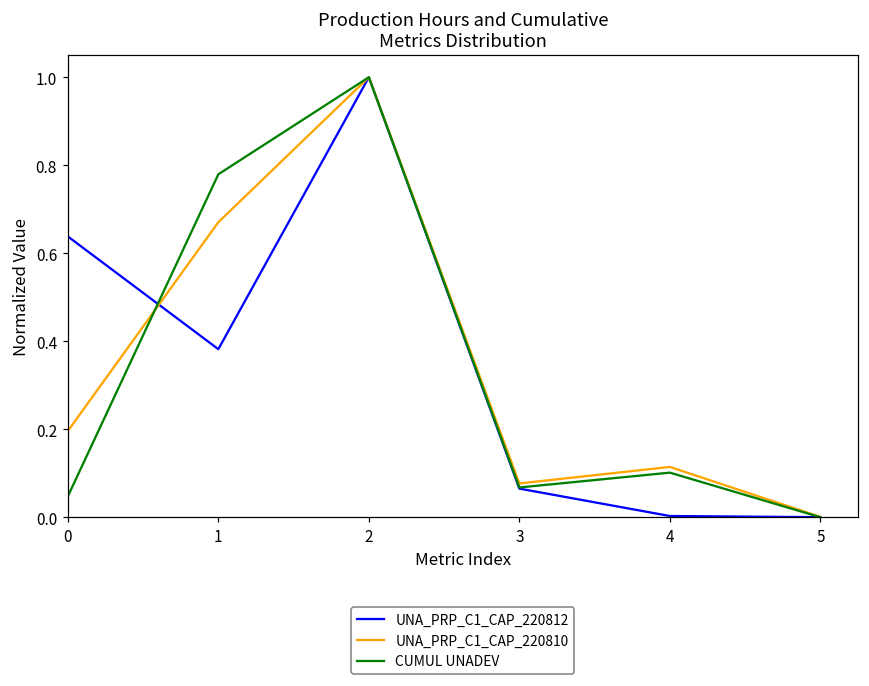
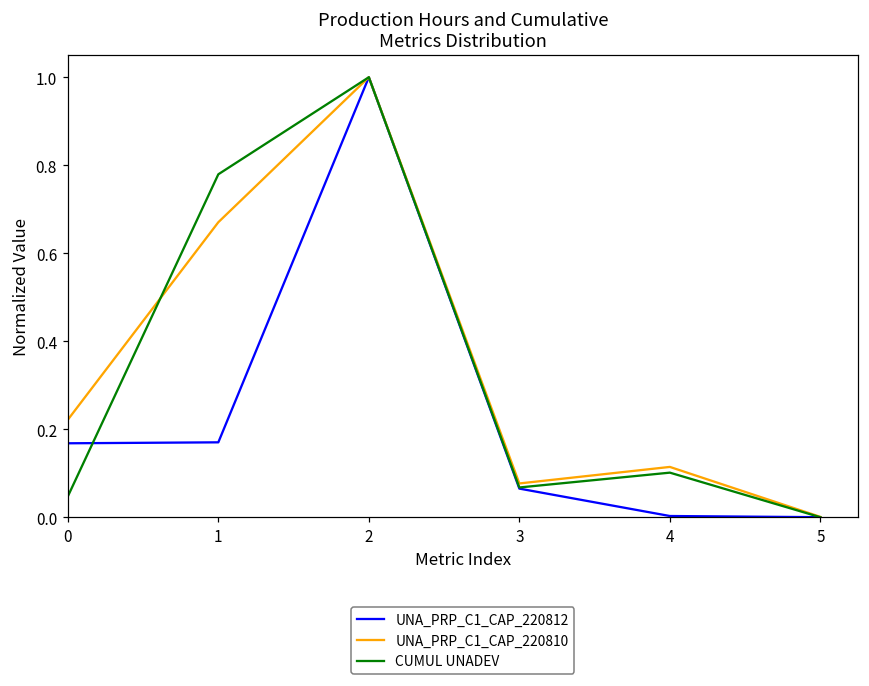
  {
    "UNA_PRP_C1_CAP_220812": {
-     "0": 0.64,
-     "1": 0.38,
+     "0": 0.17,
+     "1": 0.17,
      "4": 0.00
    },
    "UNA_PRP_C1_CAP_220810": {
-     "0": 0.20,
+     "0": 0.22,
      "1": 0.67,
      "3": 0.08,
      "4": 0.11
    },
    "CUMUL UNADEV": {
      "0": 0.05,
      "1": 0.78,
      "4": 0.10
    }
  }
